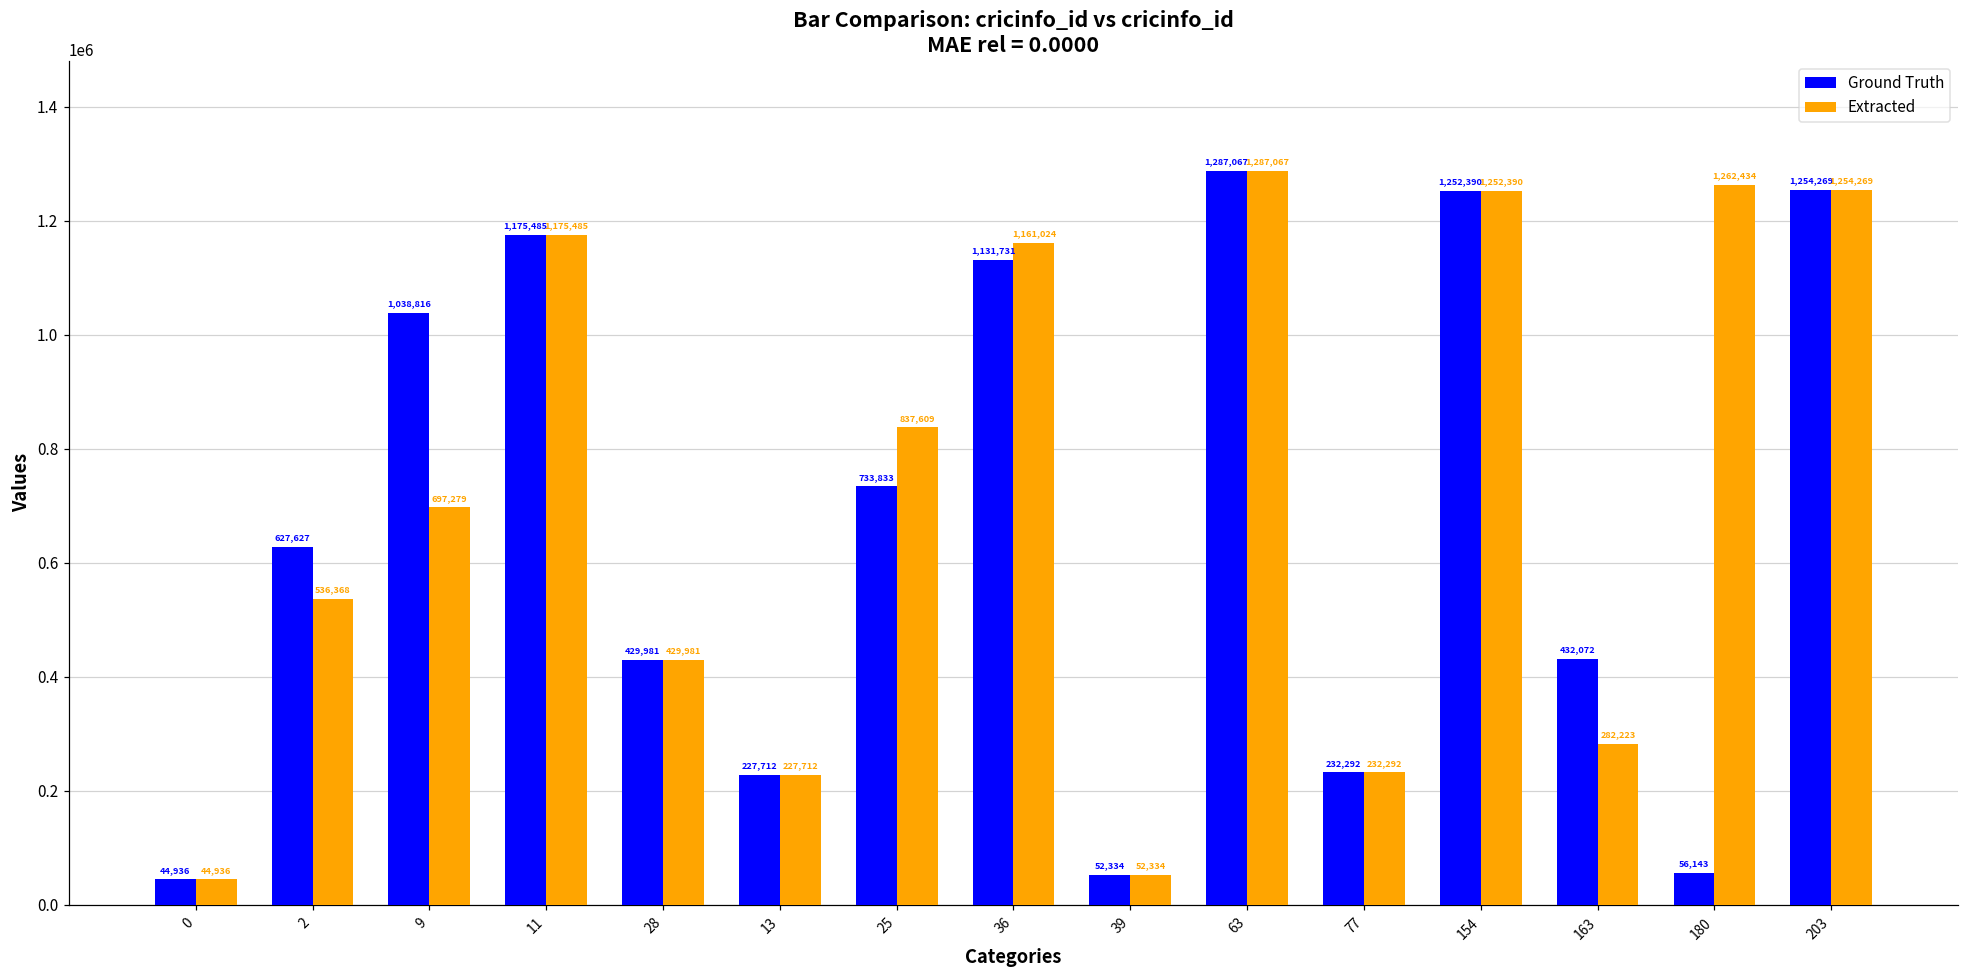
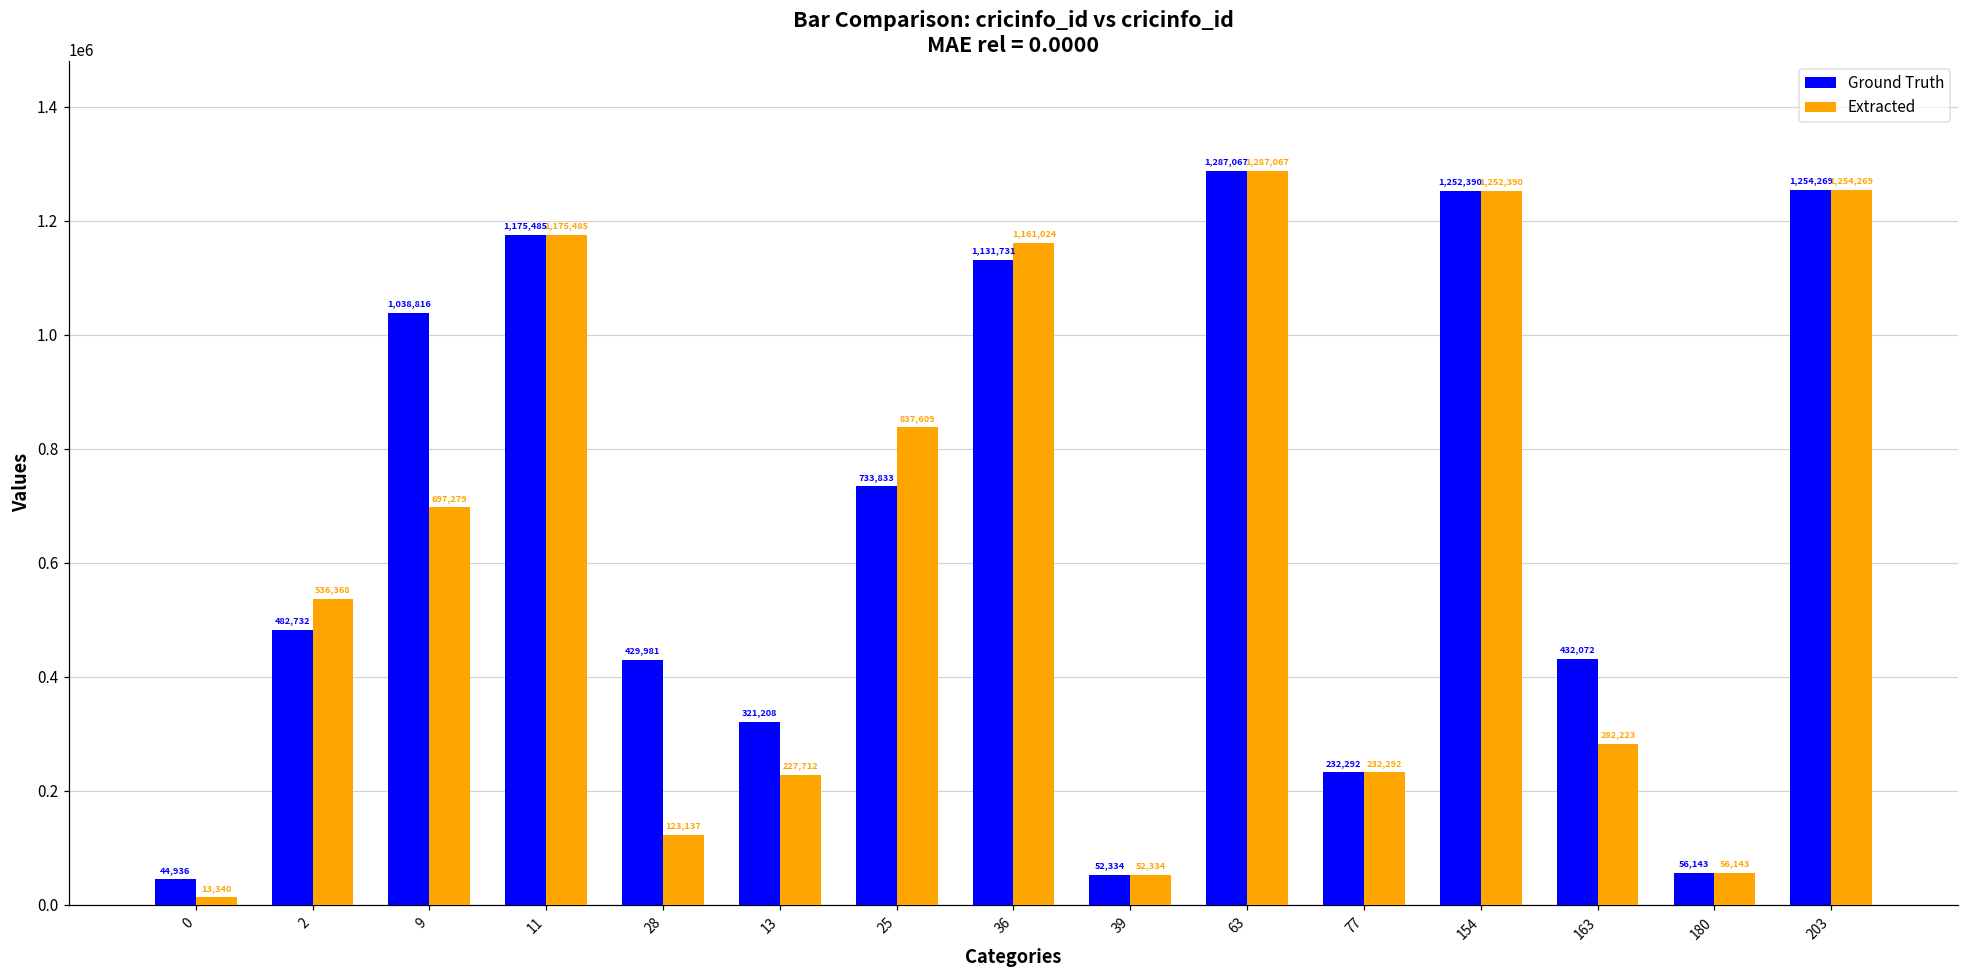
  {
    "Ground Truth": {
      "0": "44,936",
-     "2": "627,627",
+     "2": "482,732",
      "9": "1,038,816",
      "11": "1,175,485",
      "28": "429,981",
-     "13": "227,712",
+     "13": "321,208",
      "25": "733,833",
      "36": "1,131,731",
      "39": "52,334",
      "63": "1,287,067",
      "77": "232,292",
      "154": "1,252,390",
      "163": "432,072",
      "180": "56,143",
      "203": "1,254,269"
    },
    "Extracted": {
-     "0": "44,936",
+     "0": "13,340",
      "2": "536,368",
      "9": "697,279",
      "11": "1,175,485",
-     "28": "429,981",
+     "28": "123,137",
      "13": "227,712",
      "25": "837,609",
      "36": "1,161,024",
      "39": "52,334",
      "63": "1,287,067",
      "77": "232,292",
      "154": "1,252,390",
      "163": "282,223",
-     "180": "1,262,434",
+     "180": "56,143",
      "203": "1,254,269"
    }
  }
